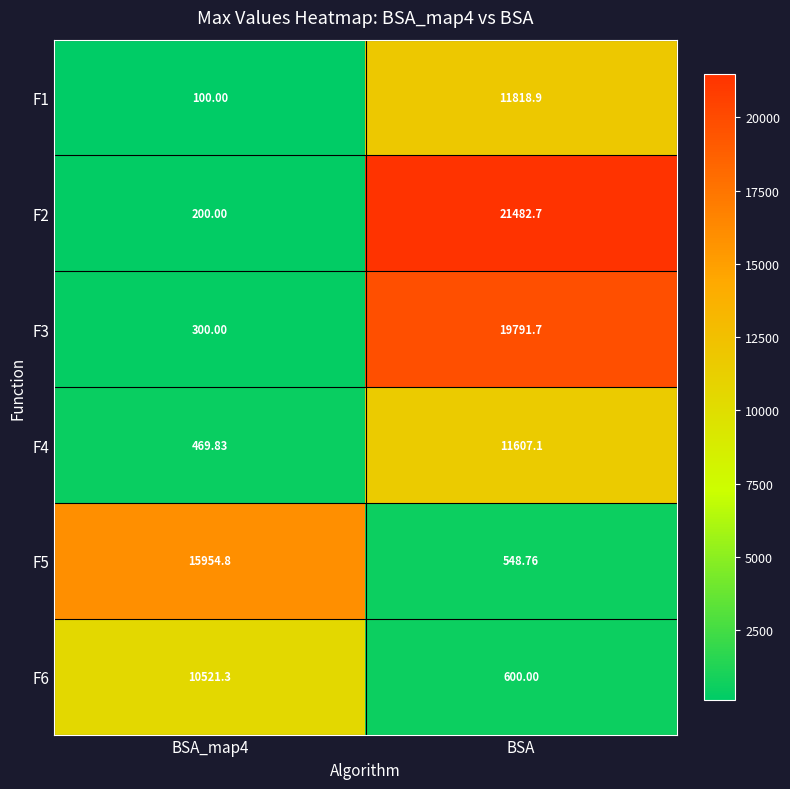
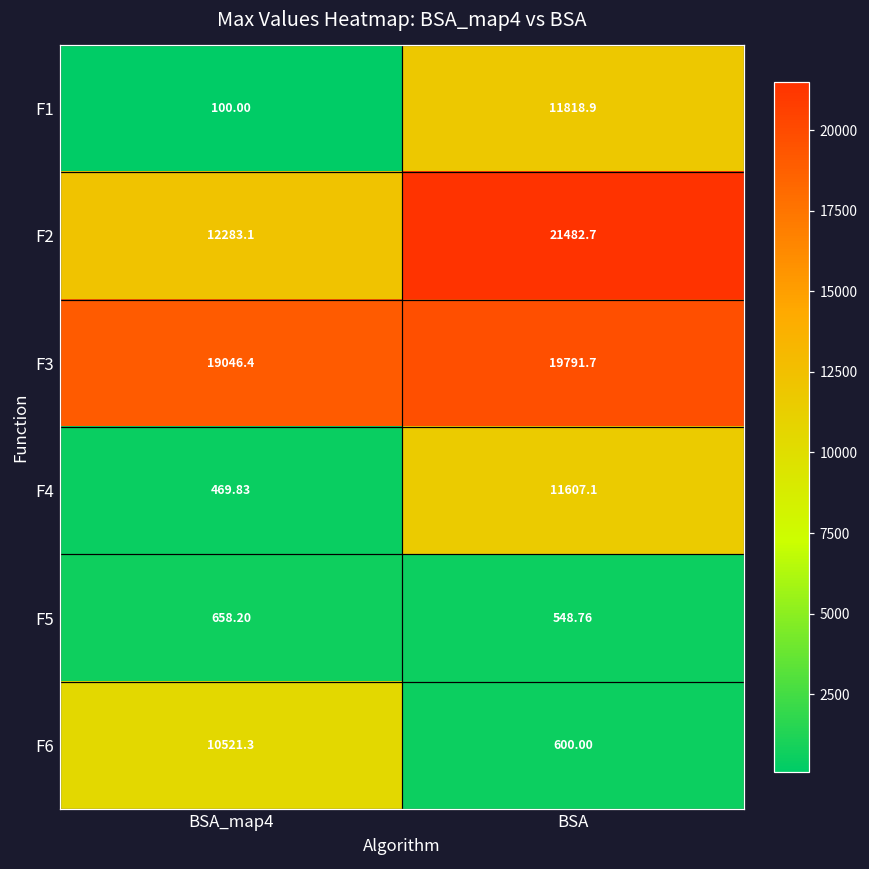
  {
    "F1": {
      "BSA_map4": 100.00,
      "BSA": 11818.9
    },
    "F2": {
-     "BSA_map4": 200.00,
+     "BSA_map4": 12283.1,
      "BSA": 21482.7
    },
    "F3": {
-     "BSA_map4": 300.00,
+     "BSA_map4": 19046.4,
      "BSA": 19791.7
    },
    "F4": {
      "BSA_map4": 469.83,
      "BSA": 11607.1
    },
    "F5": {
-     "BSA_map4": 15954.8,
+     "BSA_map4": 658.20,
      "BSA": 548.76
    },
    "F6": {
      "BSA_map4": 10521.3,
      "BSA": 600.00
    }
  }
